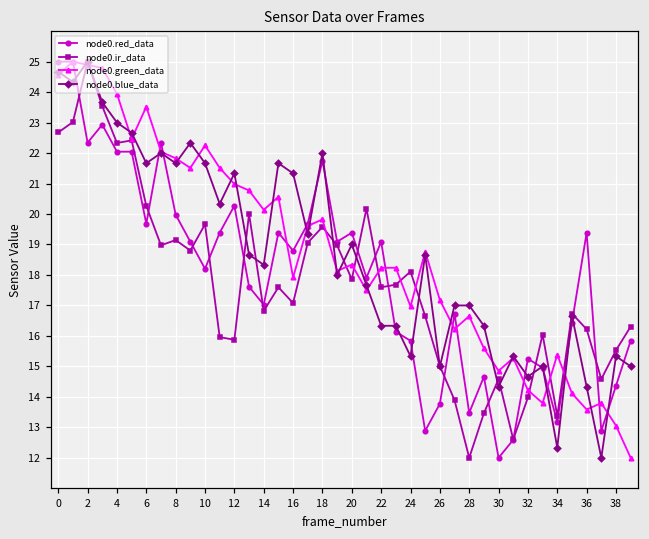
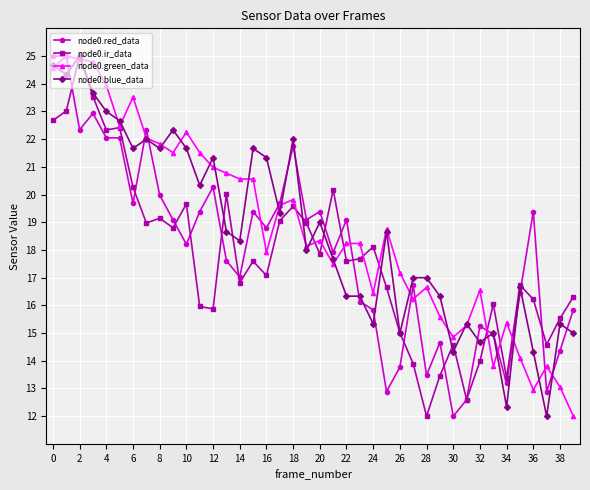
  {
    "node0.green_data": {
      "6": 23.5,
      "8": 21.8,
      "10": 22.3,
      "12": 21.0,
-     "14": 20.1,
+     "14": 20.6,
      "16": 17.9,
      "18": 19.8,
      "20": 18.3,
      "22": 18.2,
-     "24": 17.0,
+     "24": 16.4,
      "26": 17.2,
      "28": 16.7,
      "30": 14.9,
-     "32": 14.2,
+     "32": 16.5,
      "34": 15.4,
-     "36": 13.6,
+     "36": 13.0,
      "38": 13.1
    }
  }
